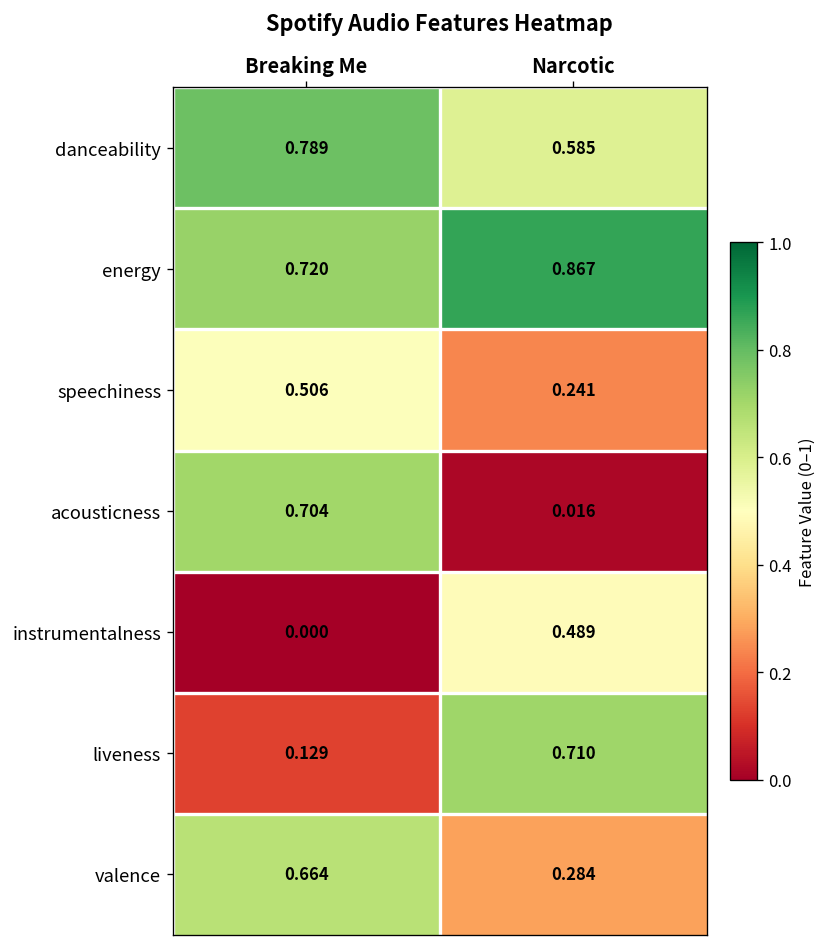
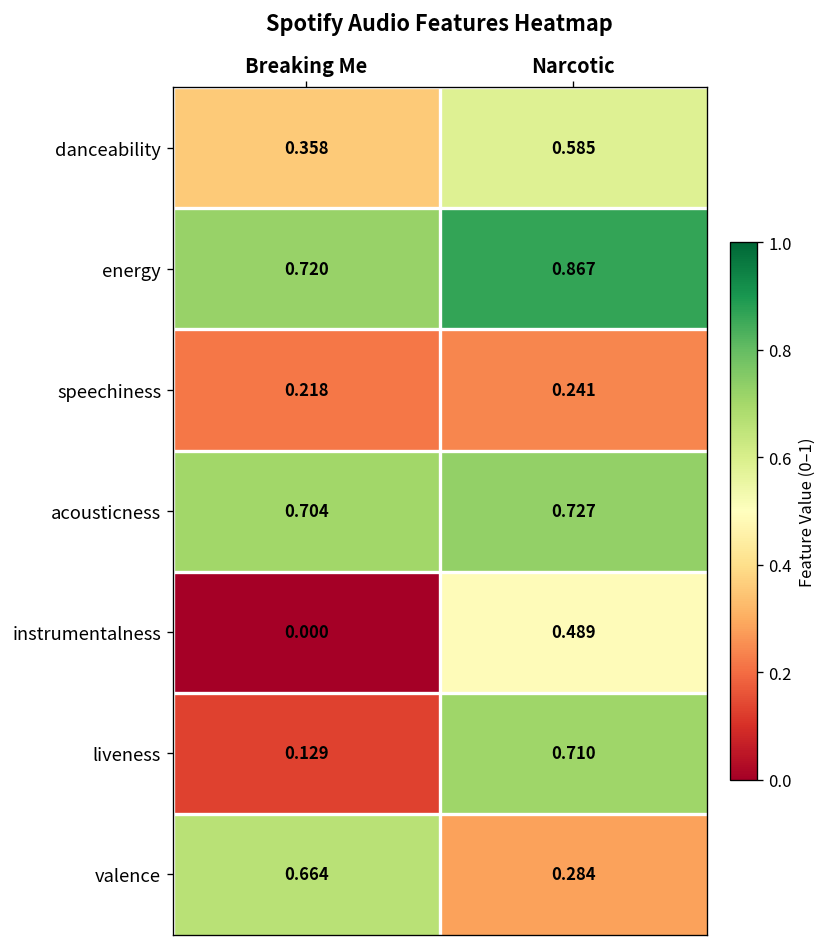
  {
    "danceability": {
-     "Breaking Me": 0.789,
+     "Breaking Me": 0.358,
      "Narcotic": 0.585
    },
    "energy": {
      "Breaking Me": 0.720,
      "Narcotic": 0.867
    },
    "speechiness": {
-     "Breaking Me": 0.506,
+     "Breaking Me": 0.218,
      "Narcotic": 0.241
    },
    "acousticness": {
      "Breaking Me": 0.704,
-     "Narcotic": 0.016
+     "Narcotic": 0.727
    },
    "instrumentalness": {
      "Breaking Me": 0.000,
      "Narcotic": 0.489
    },
    "liveness": {
      "Breaking Me": 0.129,
      "Narcotic": 0.710
    },
    "valence": {
      "Breaking Me": 0.664,
      "Narcotic": 0.284
    }
  }
